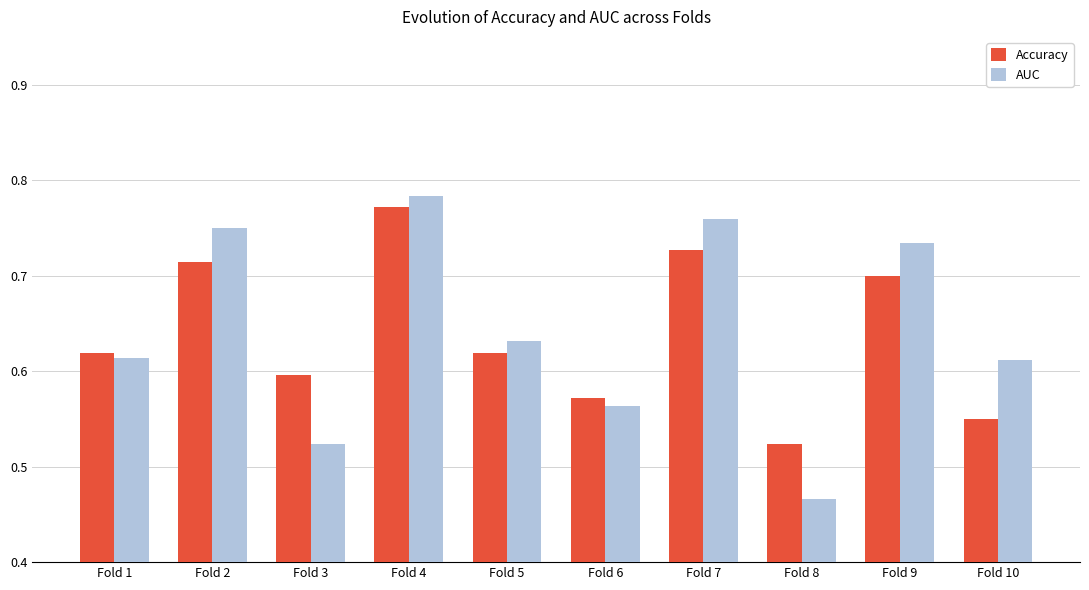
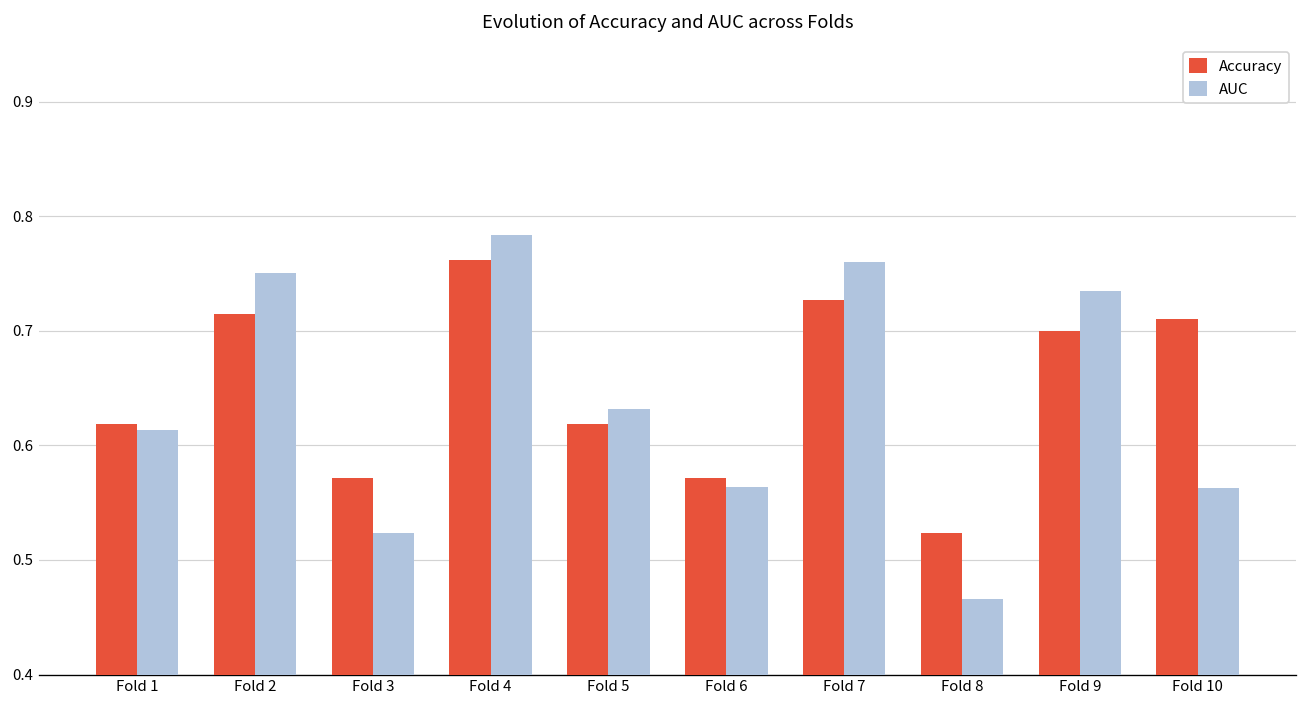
  {
    "Accuracy": {
      "Fold 1": 0.62,
      "Fold 2": 0.71,
-     "Fold 3": 0.60,
-     "Fold 4": 0.77,
+     "Fold 3": 0.57,
+     "Fold 4": 0.76,
      "Fold 5": 0.62,
      "Fold 6": 0.57,
      "Fold 7": 0.73,
      "Fold 8": 0.52,
      "Fold 9": 0.70,
-     "Fold 10": 0.55
+     "Fold 10": 0.71
    },
    "AUC": {
      "Fold 1": 0.61,
      "Fold 2": 0.75,
      "Fold 3": 0.52,
      "Fold 4": 0.78,
      "Fold 5": 0.63,
      "Fold 6": 0.56,
      "Fold 7": 0.76,
      "Fold 8": 0.47,
      "Fold 9": 0.73,
-     "Fold 10": 0.61
+     "Fold 10": 0.56
    }
  }
